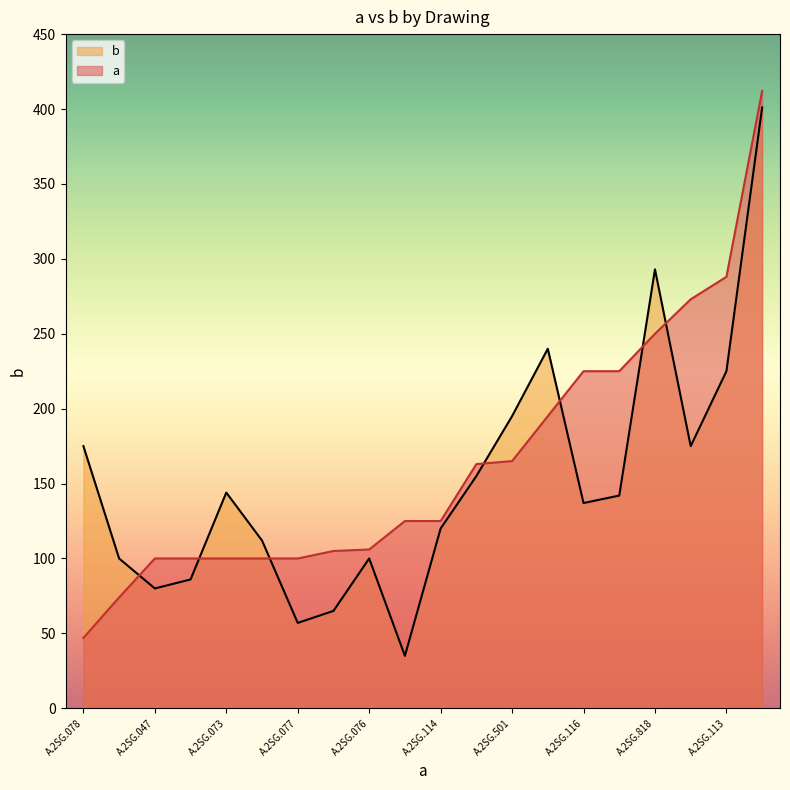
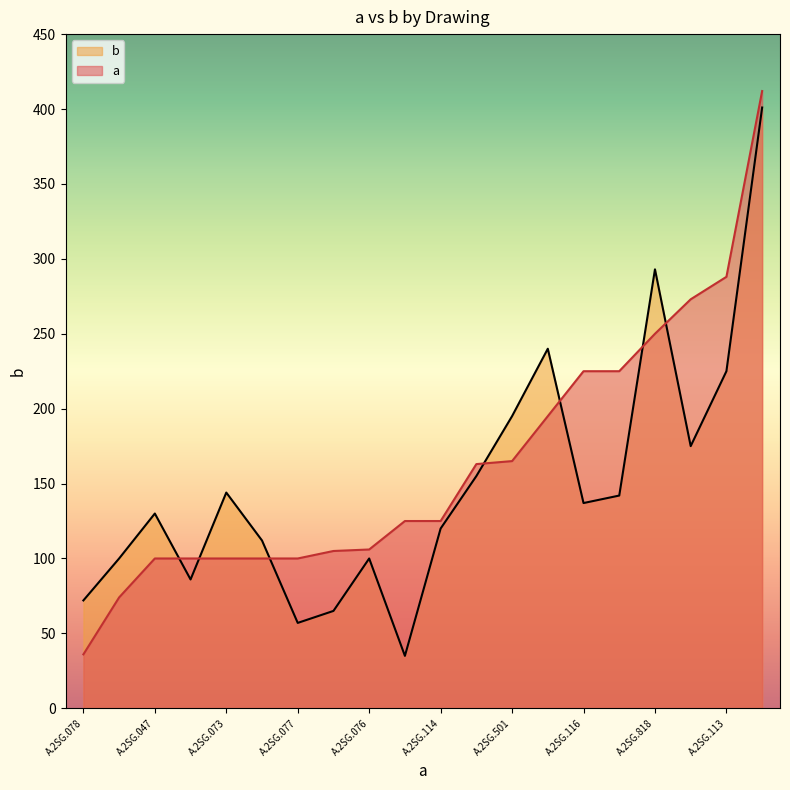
  {
    "b": {
-     "A.2SG.078": 175,
-     "A.2SG.047": 80,
+     "A.2SG.078": 72,
+     "A.2SG.047": 130,
      "A.2SG.076": 100,
      "A.2SG.818": 293,
      "A.2SG.113": 225
    },
    "a": {
-     "A.2SG.078": 47,
+     "A.2SG.078": 36,
      "A.2SG.047": 100,
      "A.2SG.076": 106,
      "A.2SG.818": 250,
      "A.2SG.113": 288
    }
  }
